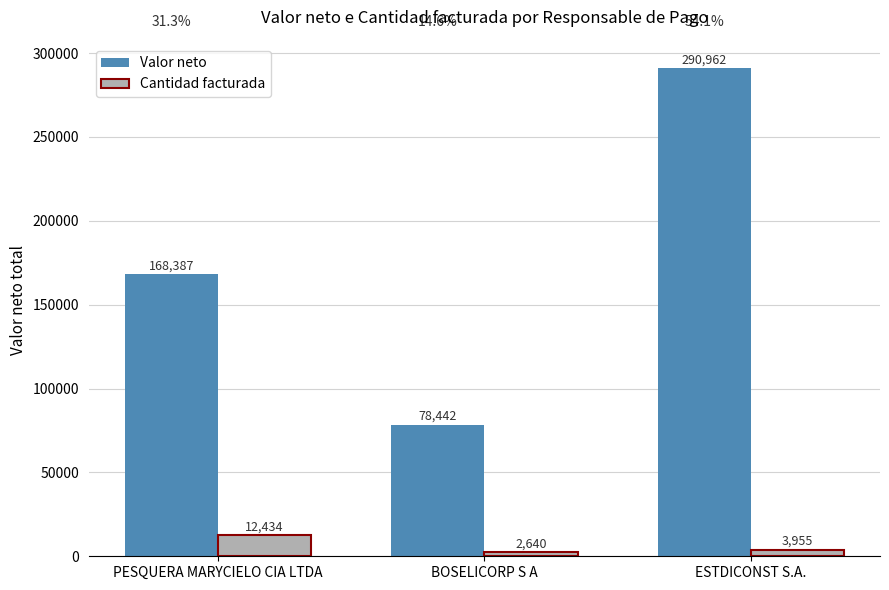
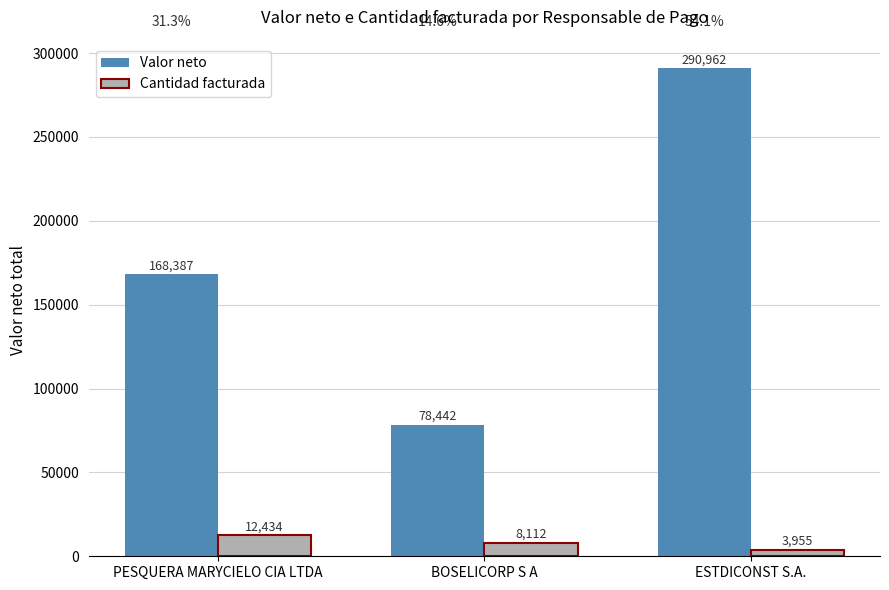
  {
    "Valor neto": {
      "PESQUERA MARYCIELO CIA LTDA": "168,387",
      "BOSELICORP S A": "78,442",
      "ESTDICONST S.A.": "290,962"
    },
    "Cantidad facturada": {
      "PESQUERA MARYCIELO CIA LTDA": "12,434",
-     "BOSELICORP S A": "2,640",
+     "BOSELICORP S A": "8,112",
      "ESTDICONST S.A.": "3,955"
    }
  }
